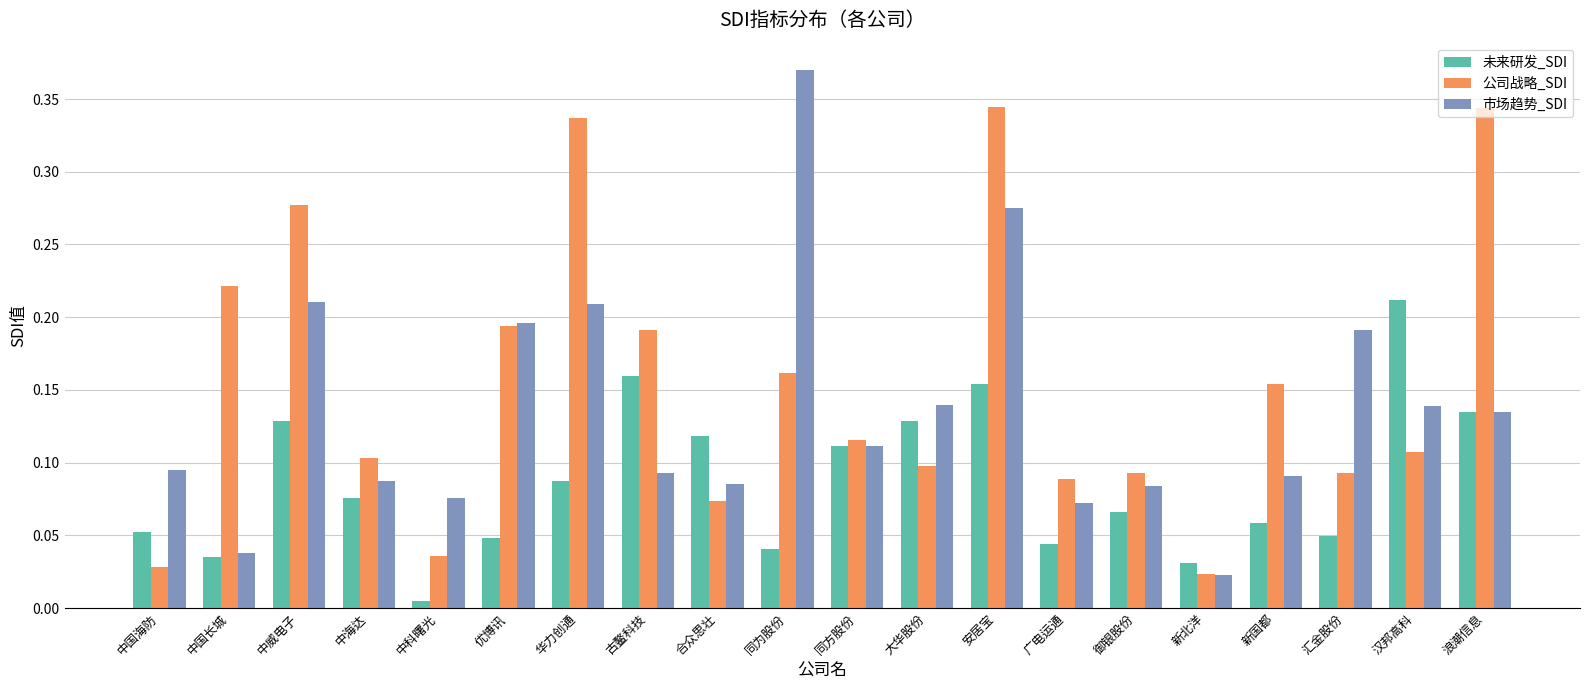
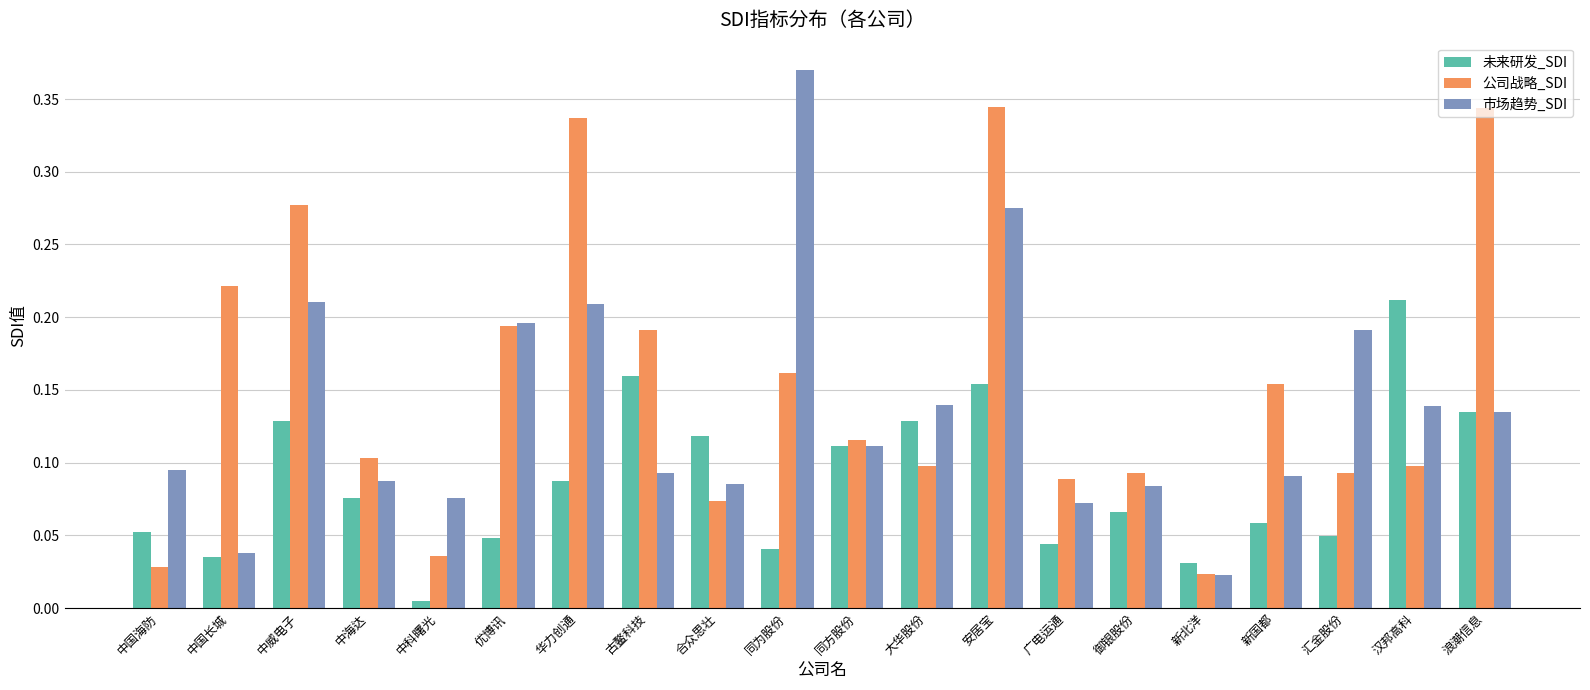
  {
    "未来研发_SDI": {
      "中国海防": 0.053,
      "中国长城": 0.035,
      "中威电子": 0.128,
      "中海达": 0.076,
      "中科曙光": 0.005,
      "优博讯": 0.048,
      "华力创通": 0.087,
      "古鳌科技": 0.160,
      "合众思壮": 0.118,
      "同为股份": 0.041,
      "同方股份": 0.112,
      "大华股份": 0.128,
      "安居宝": 0.154,
      "广电运通": 0.044,
      "御银股份": 0.066,
      "新北洋": 0.031,
      "新国都": 0.058,
      "汇金股份": 0.050,
      "汉邦高科": 0.212,
      "浪潮信息": 0.135
    },
    "公司战略_SDI": {
      "中国海防": 0.028,
      "中国长城": 0.221,
      "中威电子": 0.277,
      "中海达": 0.103,
      "中科曙光": 0.035,
      "优博讯": 0.194,
      "华力创通": 0.337,
      "古鳌科技": 0.192,
      "合众思壮": 0.073,
      "同为股份": 0.161,
      "同方股份": 0.115,
      "大华股份": 0.097,
      "安居宝": 0.345,
      "广电运通": 0.089,
      "御银股份": 0.093,
      "新北洋": 0.024,
      "新国都": 0.154,
      "汇金股份": 0.093,
-     "汉邦高科": 0.107
+     "汉邦高科": 0.098
    },
    "市场趋势_SDI": {
      "中国海防": 0.095,
      "中国长城": 0.038,
      "中威电子": 0.211,
      "中海达": 0.087,
      "中科曙光": 0.075,
      "优博讯": 0.196,
      "华力创通": 0.209,
      "古鳌科技": 0.093,
      "合众思壮": 0.085,
      "同为股份": 0.370,
      "同方股份": 0.112,
      "大华股份": 0.140,
      "安居宝": 0.275,
      "广电运通": 0.072,
      "御银股份": 0.084,
      "新北洋": 0.023,
      "新国都": 0.090,
      "汇金股份": 0.191,
      "汉邦高科": 0.139,
      "浪潮信息": 0.135
    }
  }
